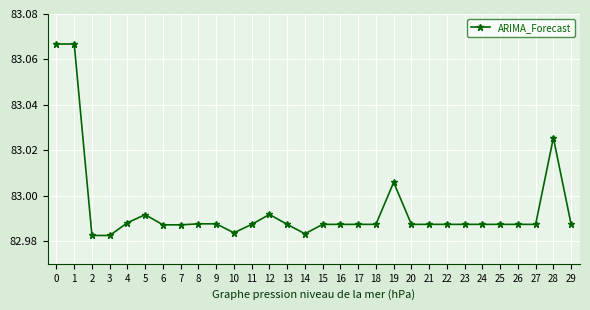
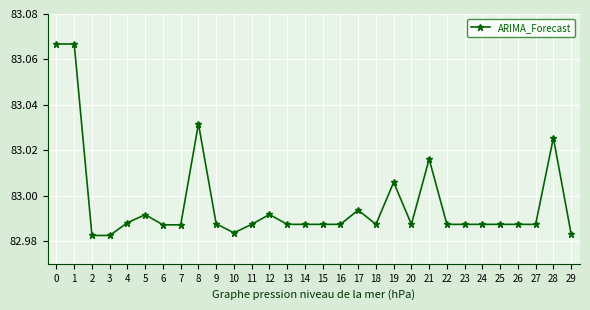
  {
    "0": 83.067,
    "1": 83.067,
    "2": 82.982,
    "3": 82.982,
    "4": 82.988,
    "5": 82.992,
    "6": 82.987,
    "7": 82.987,
-   "8": 82.988,
+   "8": 83.032,
    "9": 82.988,
    "10": 82.984,
    "11": 82.987,
    "12": 82.992,
    "13": 82.987,
-   "14": 82.983,
+   "14": 82.987,
    "15": 82.987,
    "16": 82.987,
-   "17": 82.987,
+   "17": 82.994,
    "18": 82.987,
    "19": 83.006,
    "20": 82.987,
-   "21": 82.987,
+   "21": 83.016,
    "22": 82.987,
    "23": 82.987,
    "24": 82.987,
    "25": 82.987,
    "26": 82.987,
    "27": 82.987,
    "28": 83.025,
-   "29": 82.987
+   "29": 82.983
  }
